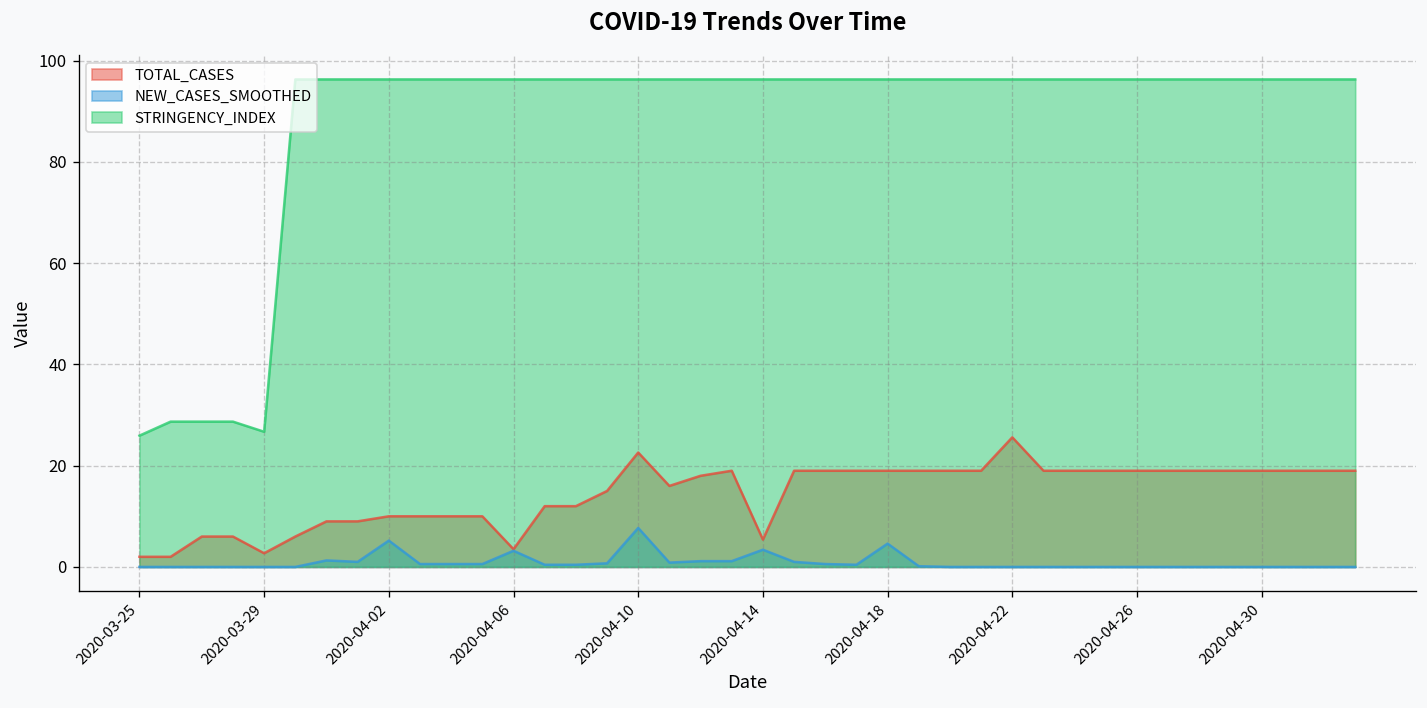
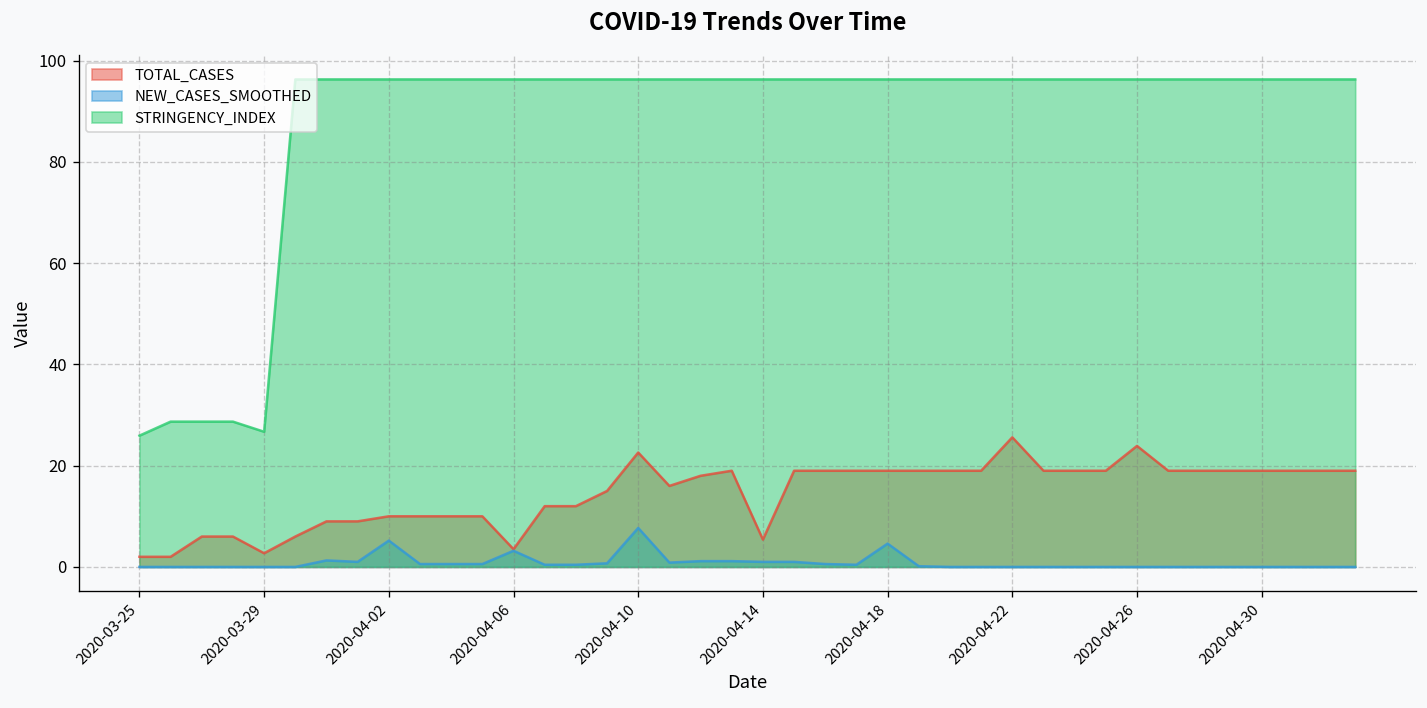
  {
    "TOTAL_CASES": {
      "2020-03-25": 2,
      "2020-03-29": 3,
      "2020-04-02": 10,
      "2020-04-10": 23,
      "2020-04-14": 5,
      "2020-04-18": 19,
      "2020-04-22": 26,
-     "2020-04-26": 19,
+     "2020-04-26": 24,
      "2020-04-30": 19
    },
    "NEW_CASES_SMOOTHED": {
      "2020-03-25": 0,
      "2020-03-29": 0,
      "2020-04-02": 5,
      "2020-04-10": 8,
-     "2020-04-14": 3,
+     "2020-04-14": 1,
      "2020-04-18": 5,
      "2020-04-22": 0,
      "2020-04-26": 0,
      "2020-04-30": 0
    },
    "STRINGENCY_INDEX": {
      "2020-03-25": 26,
      "2020-03-29": 27,
      "2020-04-02": 96,
      "2020-04-06": 96,
      "2020-04-10": 96,
      "2020-04-14": 96,
      "2020-04-18": 96,
      "2020-04-22": 96,
      "2020-04-26": 96,
      "2020-04-30": 96
    }
  }
